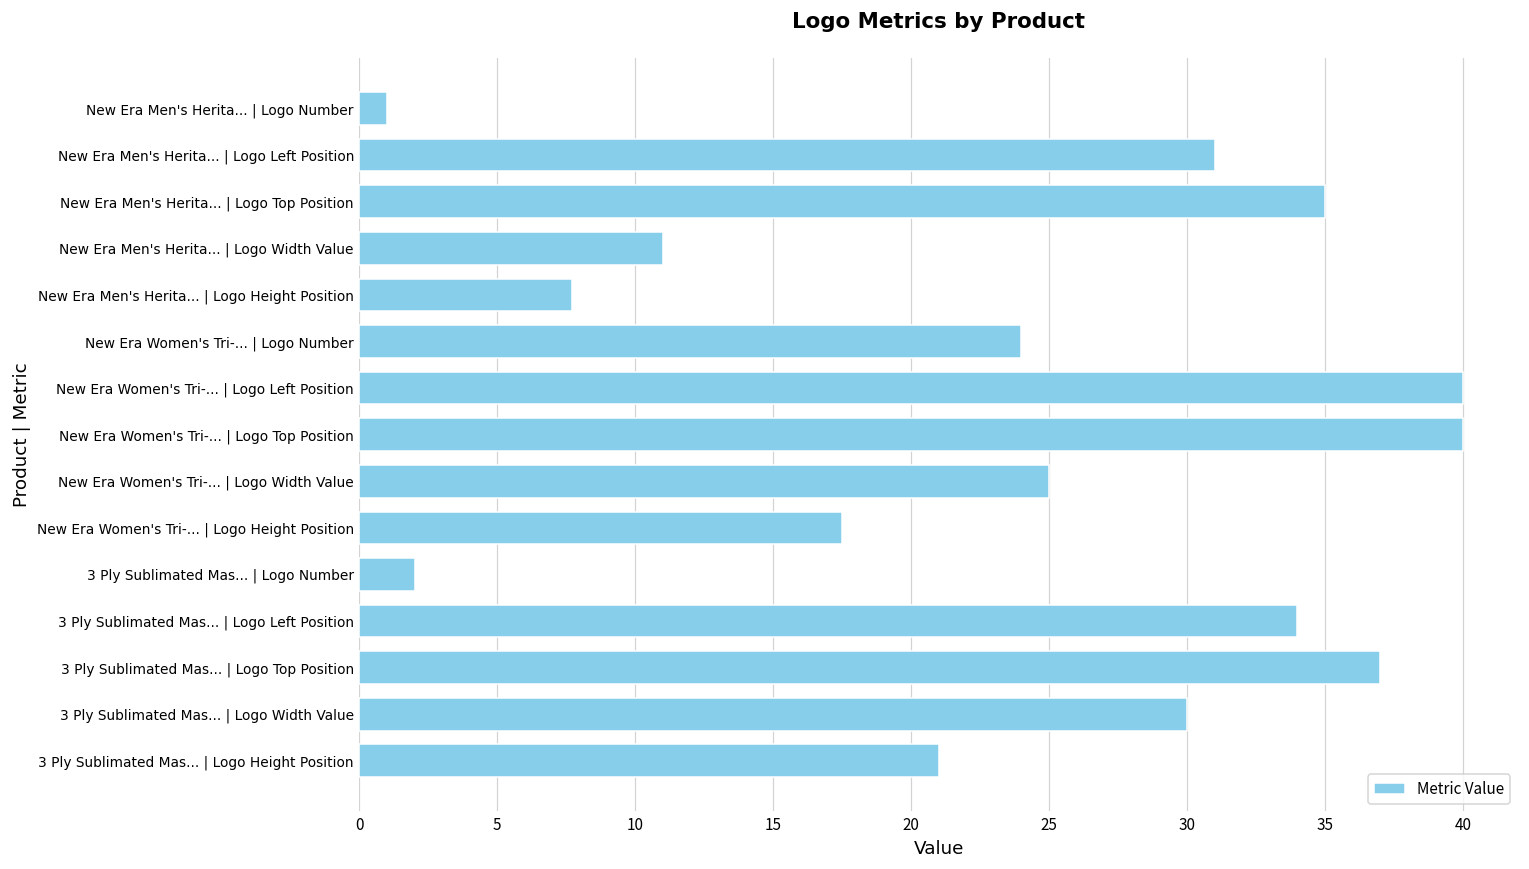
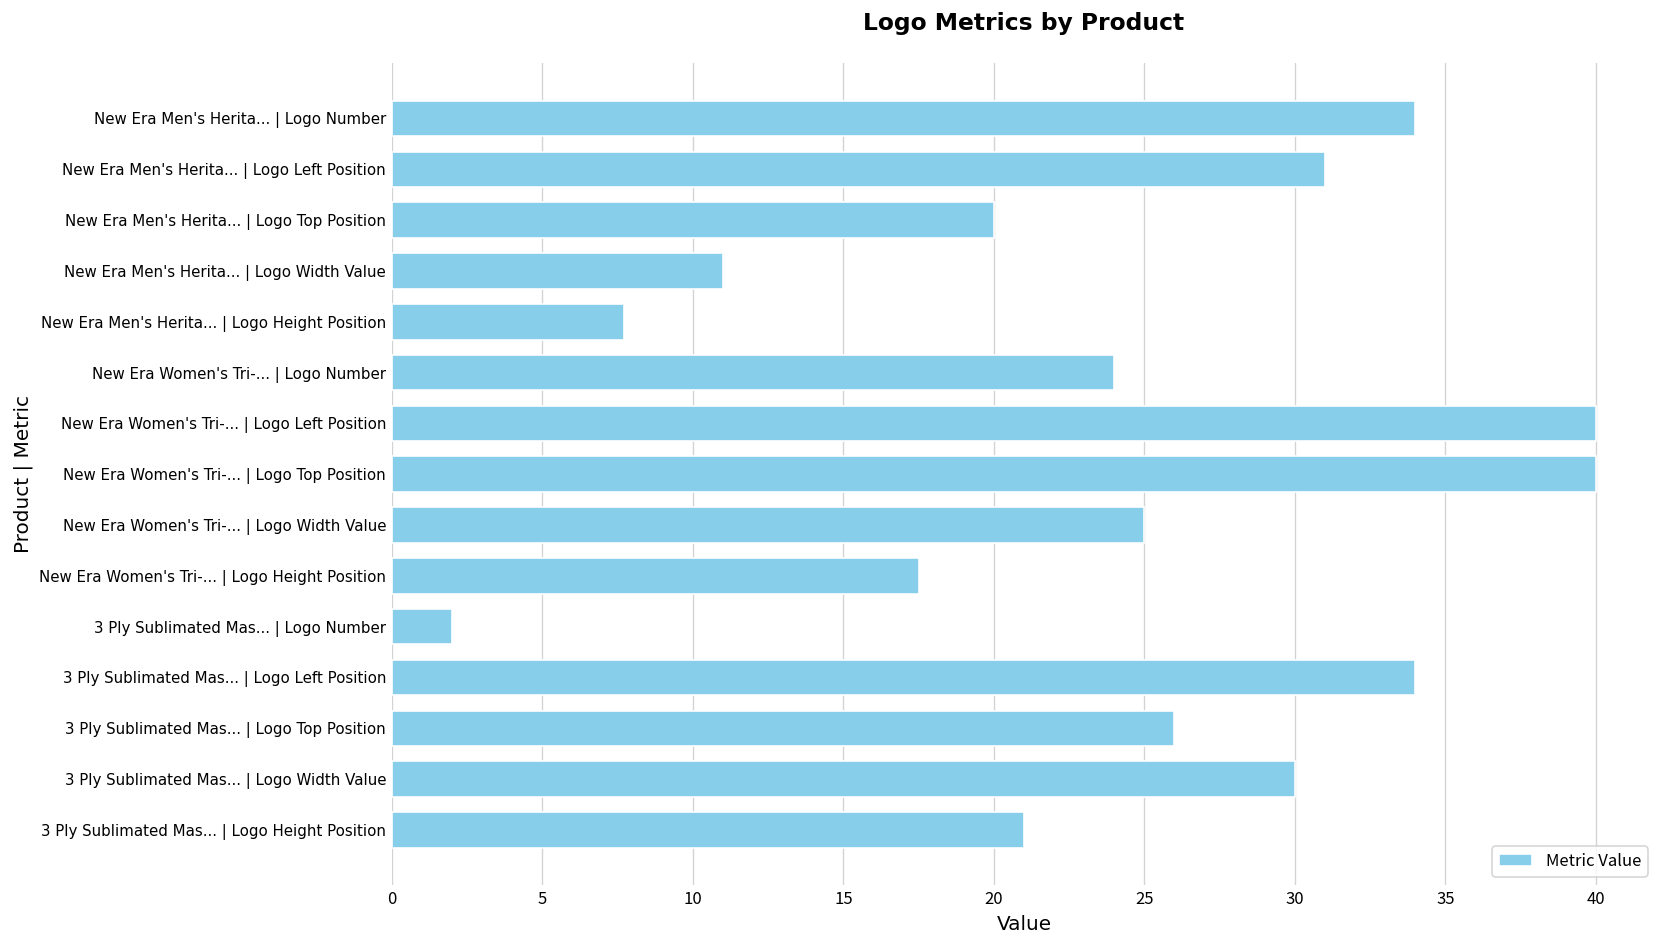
  {
-   "New Era Men's Herita... | Logo Number": 1,
+   "New Era Men's Herita... | Logo Number": 34,
    "New Era Men's Herita... | Logo Left Position": 31,
-   "New Era Men's Herita... | Logo Top Position": 35,
+   "New Era Men's Herita... | Logo Top Position": 20,
    "New Era Men's Herita... | Logo Width Value": 11,
    "New Era Men's Herita... | Logo Height Position": 7.7,
    "New Era Women's Tri-... | Logo Number": 24,
    "New Era Women's Tri-... | Logo Left Position": 40,
    "New Era Women's Tri-... | Logo Top Position": 40,
    "New Era Women's Tri-... | Logo Width Value": 25,
    "New Era Women's Tri-... | Logo Height Position": 17.5,
    "3 Ply Sublimated Mas... | Logo Number": 2,
    "3 Ply Sublimated Mas... | Logo Left Position": 34,
-   "3 Ply Sublimated Mas... | Logo Top Position": 37,
+   "3 Ply Sublimated Mas... | Logo Top Position": 26,
    "3 Ply Sublimated Mas... | Logo Width Value": 30,
    "3 Ply Sublimated Mas... | Logo Height Position": 21
  }
